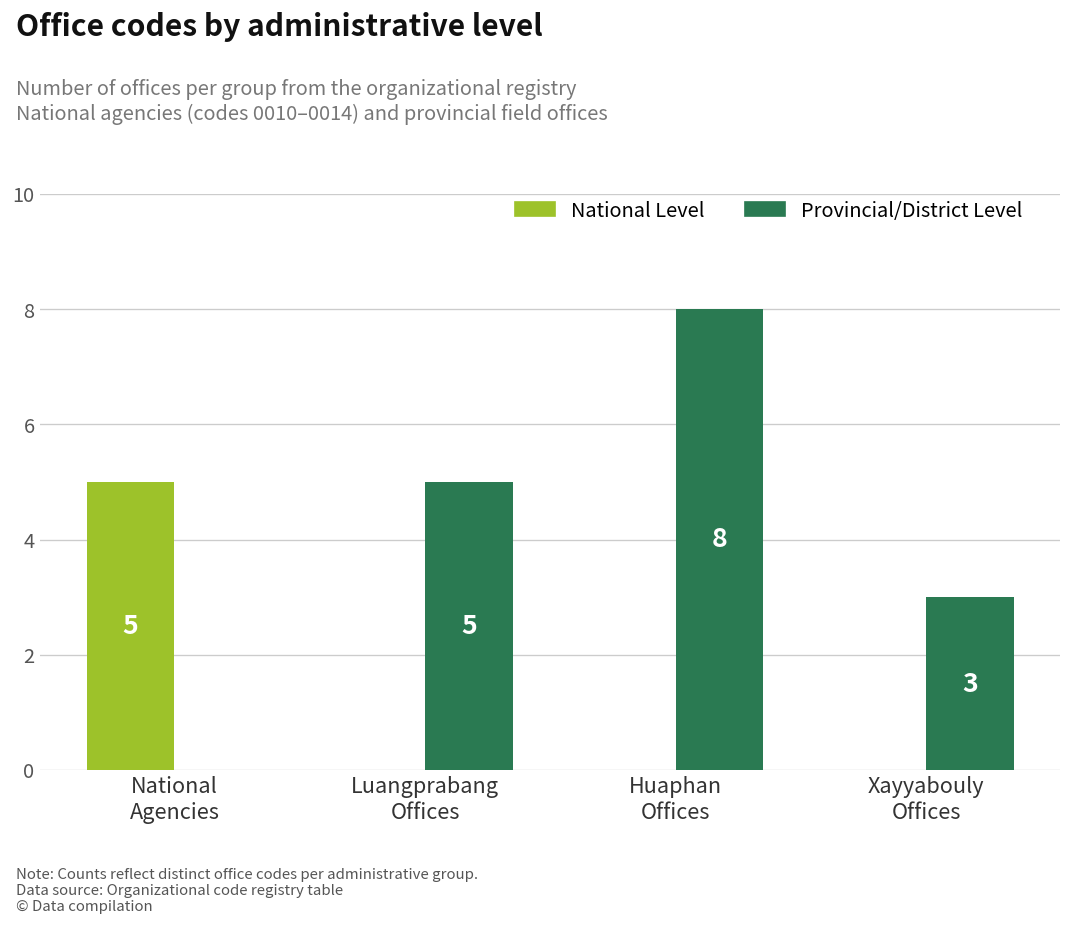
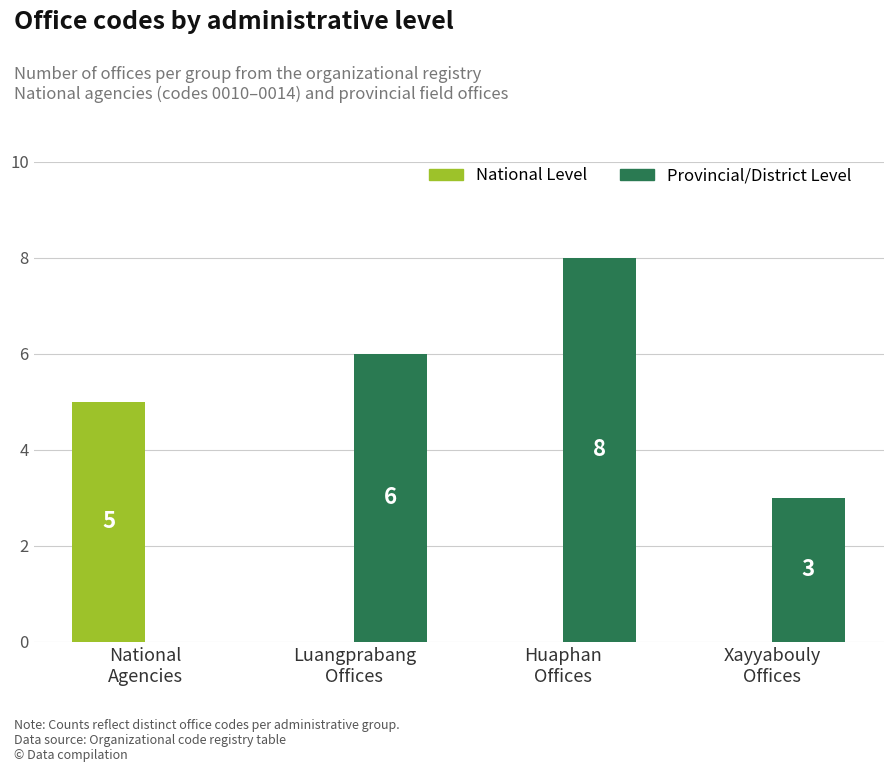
  {
    "National Level": {
      "National Agencies": 5
    },
    "Provincial/District Level": {
-     "Luangprabang Offices": 5,
+     "Luangprabang Offices": 6,
      "Huaphan Offices": 8,
      "Xayyabouly Offices": 3
    }
  }
